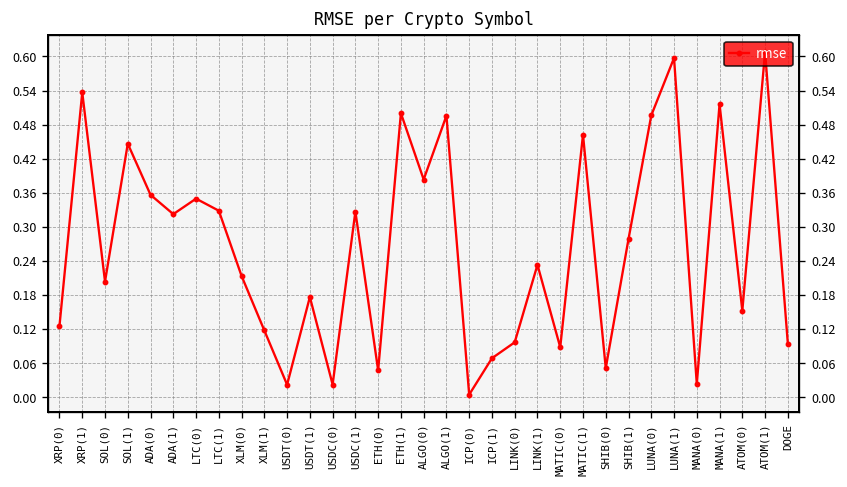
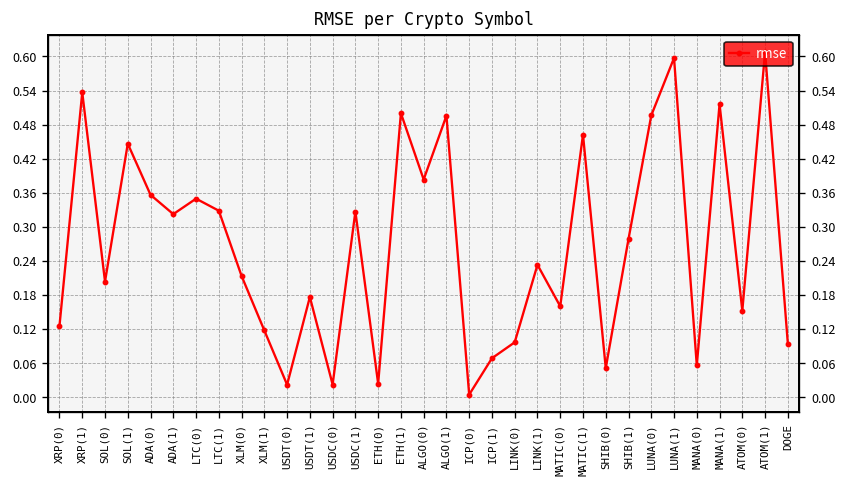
  {
    "XRP(0)": 0.13,
    "XRP(1)": 0.54,
    "SOL(0)": 0.20,
    "SOL(1)": 0.45,
    "ADA(0)": 0.36,
    "ADA(1)": 0.32,
    "LTC(0)": 0.35,
    "LTC(1)": 0.33,
    "XLM(0)": 0.21,
    "XLM(1)": 0.12,
    "USDT(0)": 0.02,
    "USDT(1)": 0.18,
    "USDC(0)": 0.02,
    "USDC(1)": 0.33,
-   "ETH(0)": 0.05,
+   "ETH(0)": 0.02,
    "ETH(1)": 0.50,
    "ALGO(0)": 0.38,
    "ALGO(1)": 0.50,
    "ICP(0)": 0.00,
    "ICP(1)": 0.07,
    "LINK(0)": 0.10,
    "LINK(1)": 0.23,
-   "MATIC(0)": 0.09,
+   "MATIC(0)": 0.16,
    "MATIC(1)": 0.46,
    "SHIB(0)": 0.05,
    "SHIB(1)": 0.28,
    "LUNA(0)": 0.50,
    "LUNA(1)": 0.60,
-   "MANA(0)": 0.02,
+   "MANA(0)": 0.06,
    "MANA(1)": 0.52,
    "ATOM(0)": 0.15,
    "DOGE": 0.09
  }
